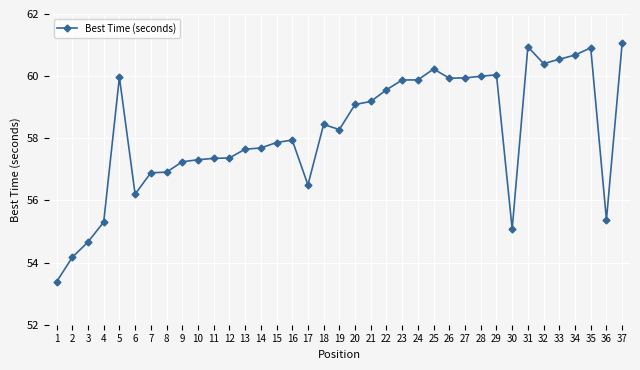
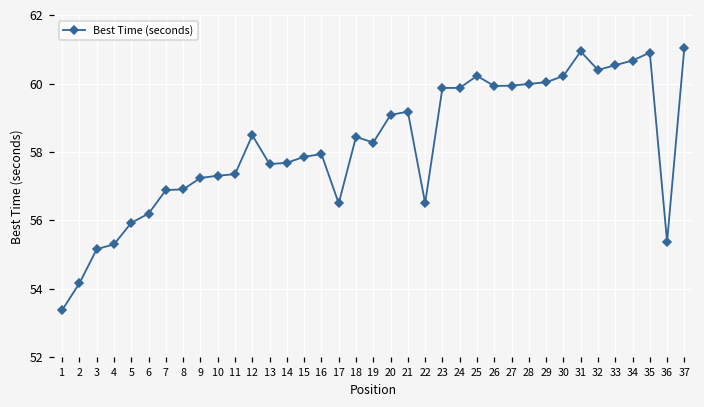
  {
    "1": 53.4,
    "2": 54.2,
-   "3": 54.7,
+   "3": 55.2,
    "4": 55.3,
-   "5": 60.0,
+   "5": 55.9,
    "6": 56.2,
    "7": 56.9,
    "8": 56.9,
    "9": 57.2,
    "10": 57.3,
    "11": 57.4,
-   "12": 57.4,
+   "12": 58.5,
    "13": 57.6,
    "14": 57.7,
    "15": 57.9,
    "16": 57.9,
    "17": 56.5,
    "18": 58.4,
    "19": 58.3,
    "20": 59.1,
    "21": 59.2,
-   "22": 59.6,
+   "22": 56.5,
    "23": 59.9,
    "24": 59.9,
    "25": 60.2,
    "26": 59.9,
    "27": 59.9,
    "28": 60.0,
    "29": 60.0,
-   "30": 55.1,
+   "30": 60.2,
    "31": 60.9,
    "32": 60.4,
    "33": 60.5,
    "34": 60.7,
    "35": 60.9,
    "36": 55.4,
    "37": 61.1
  }
